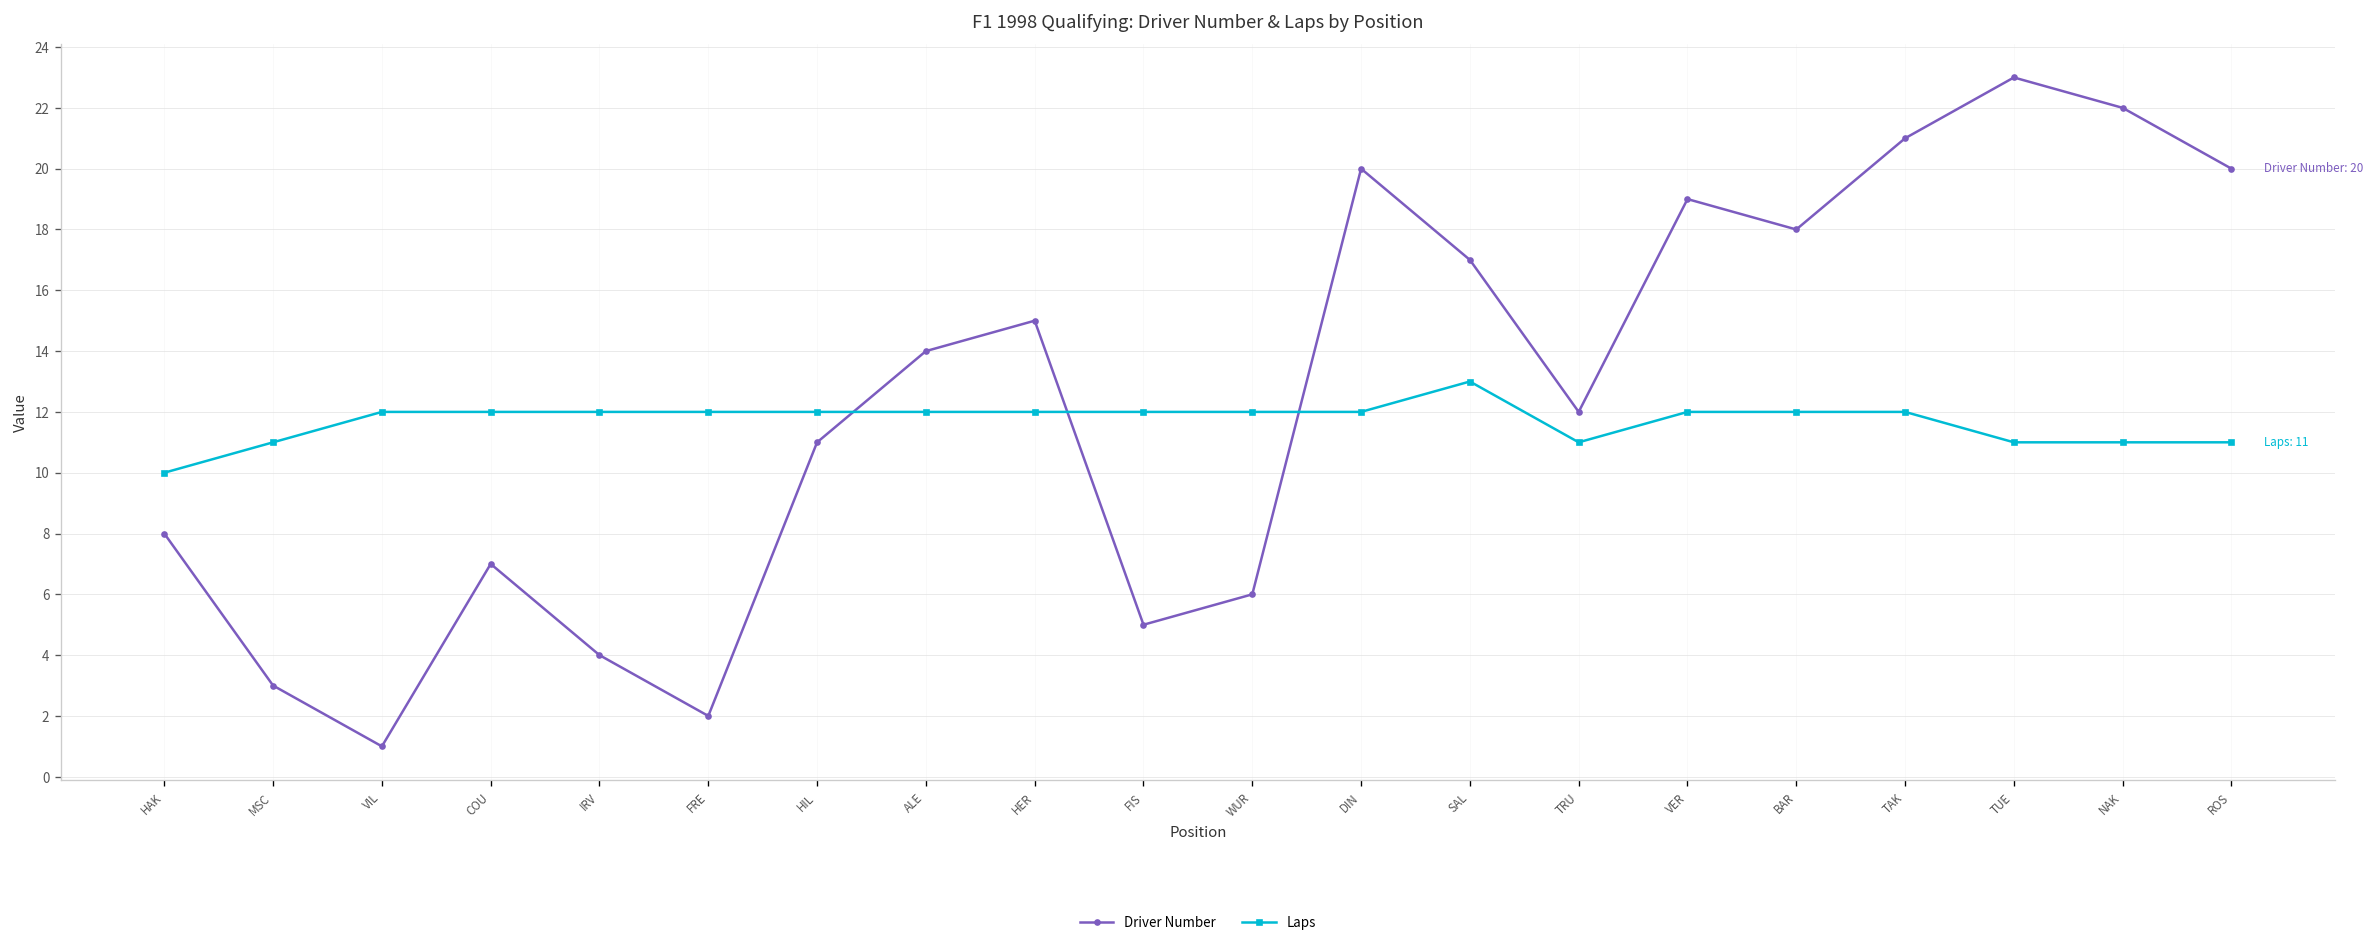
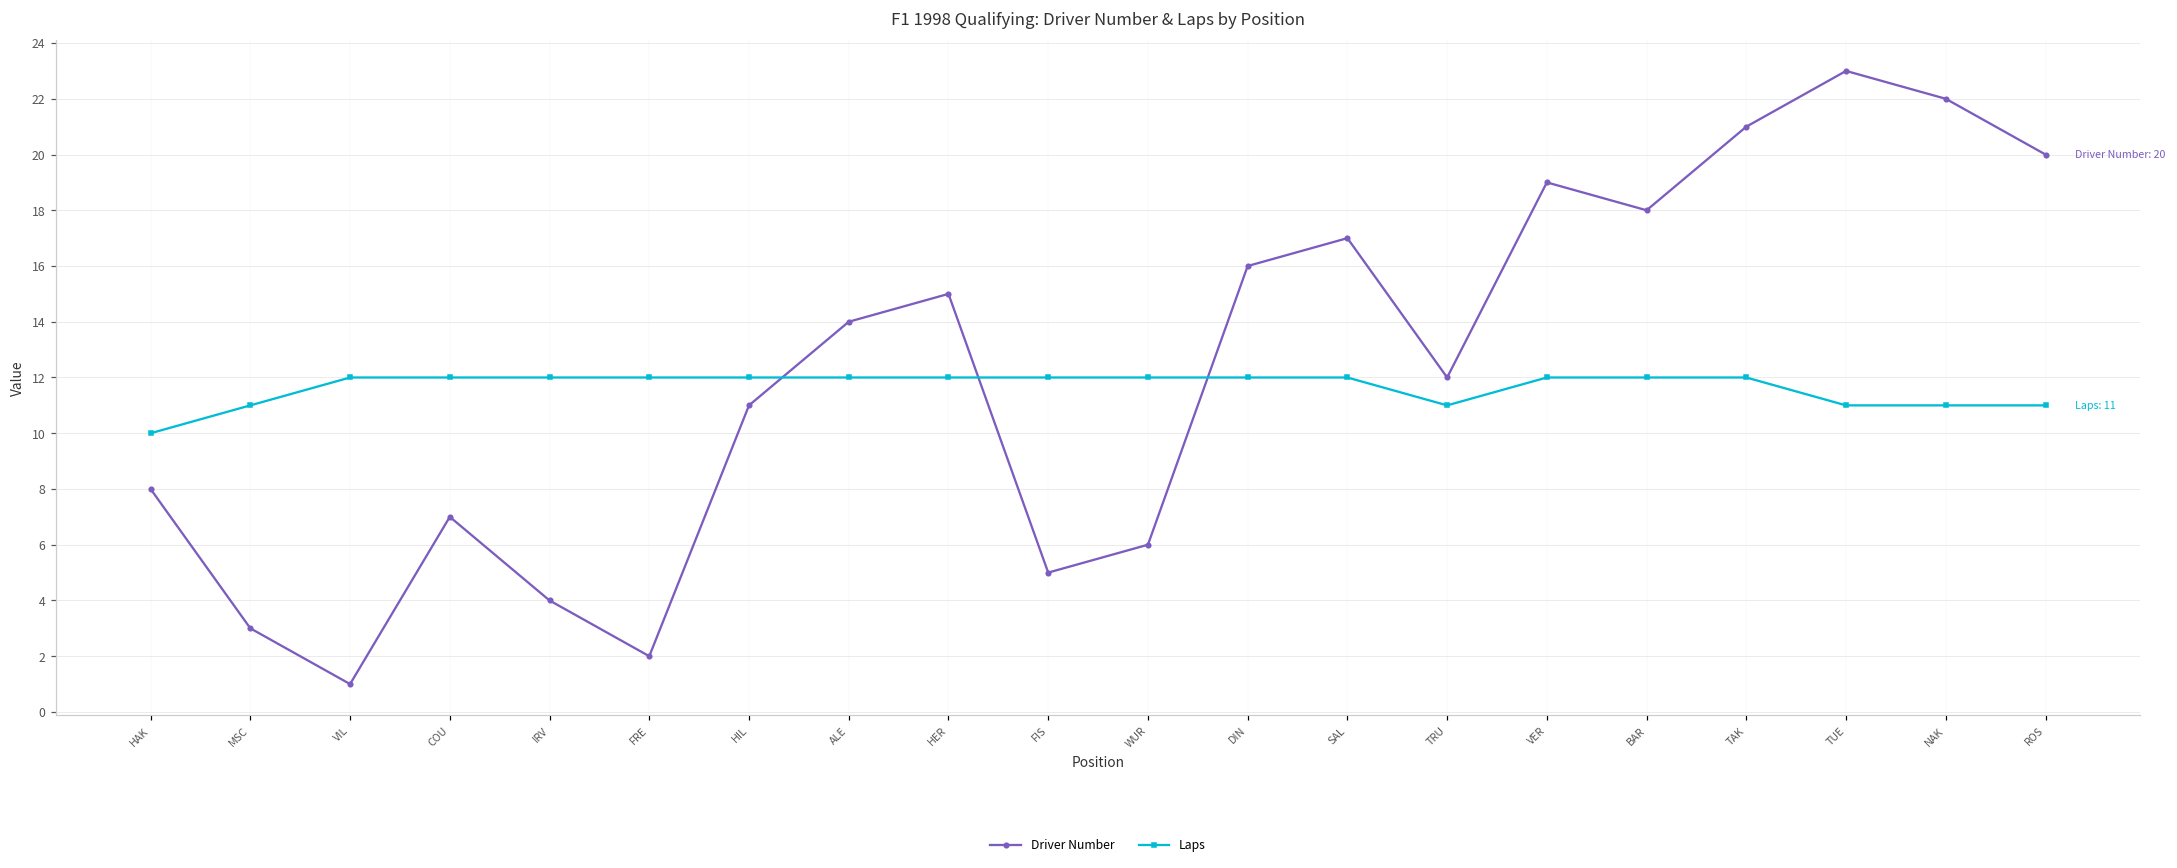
  {
    "Driver Number": {
      "HAK": 8,
      "MSC": 3,
      "VIL": 1,
      "COU": 7,
      "IRV": 4,
      "FRE": 2,
      "HIL": 11,
      "ALE": 14,
      "HER": 15,
      "FIS": 5,
      "WUR": 6,
-     "DIN": 20,
+     "DIN": 16,
      "SAL": 17,
      "TRU": 12,
      "VER": 19,
      "BAR": 18,
      "TAK": 21,
      "TUE": 23,
      "NAK": 22,
      "ROS": 20
    },
    "Laps": {
      "HAK": 10,
      "MSC": 11,
      "VIL": 12,
      "COU": 12,
      "IRV": 12,
      "FRE": 12,
      "HIL": 12,
      "ALE": 12,
      "HER": 12,
      "FIS": 12,
      "WUR": 12,
      "DIN": 12,
-     "SAL": 13,
+     "SAL": 12,
      "TRU": 11,
      "VER": 12,
      "BAR": 12,
      "TAK": 12,
      "TUE": 11,
      "NAK": 11,
      "ROS": 11
    }
  }
